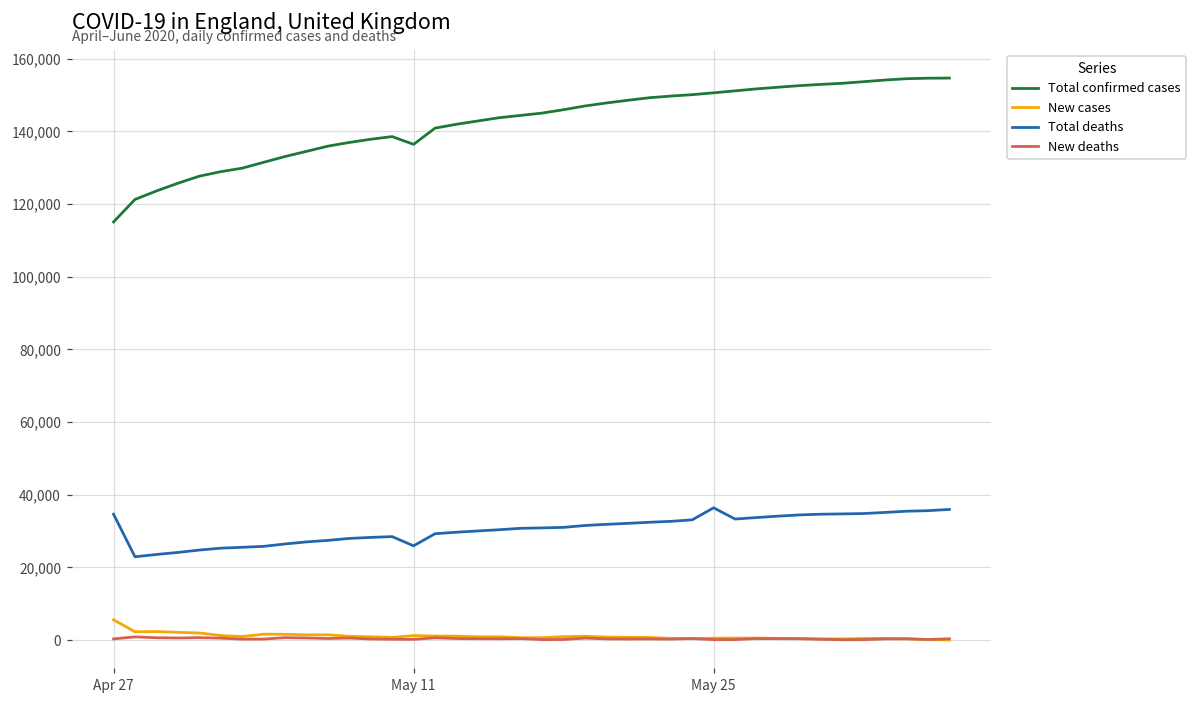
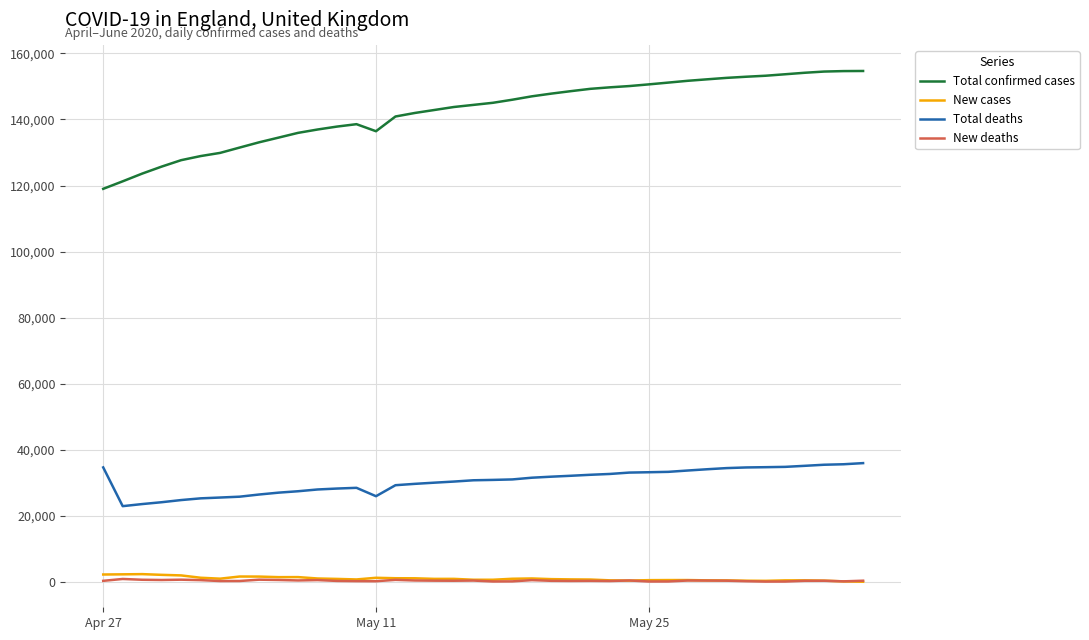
  {
    "Total confirmed cases": {
-     "Apr 27": "115,000",
+     "Apr 27": "119,000",
      "May 11": "136,000",
      "May 25": "151,000"
    },
    "New cases": {
-     "Apr 27": "6,000",
+     "Apr 27": "2,000",
      "May 11": "1,000"
    },
    "Total deaths": {
      "Apr 27": "35,000",
      "May 11": "26,000",
-     "May 25": "36,000"
+     "May 25": "33,000"
    },
    "New deaths": {
      "Apr 27": "0",
      "May 11": "0"
    }
  }
